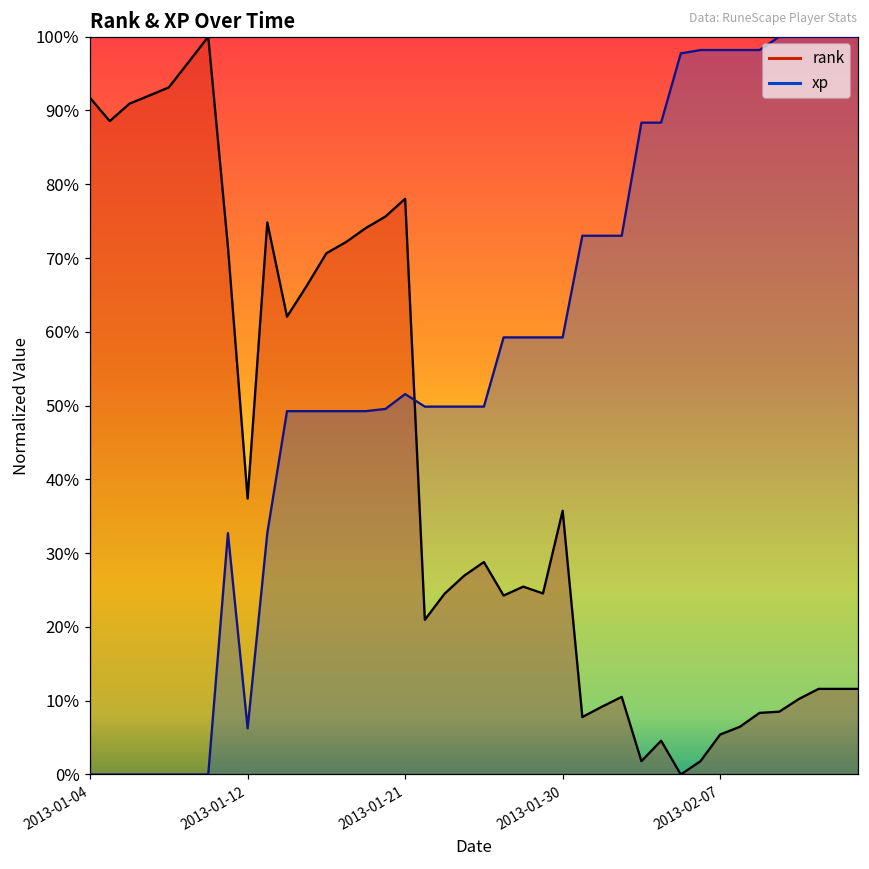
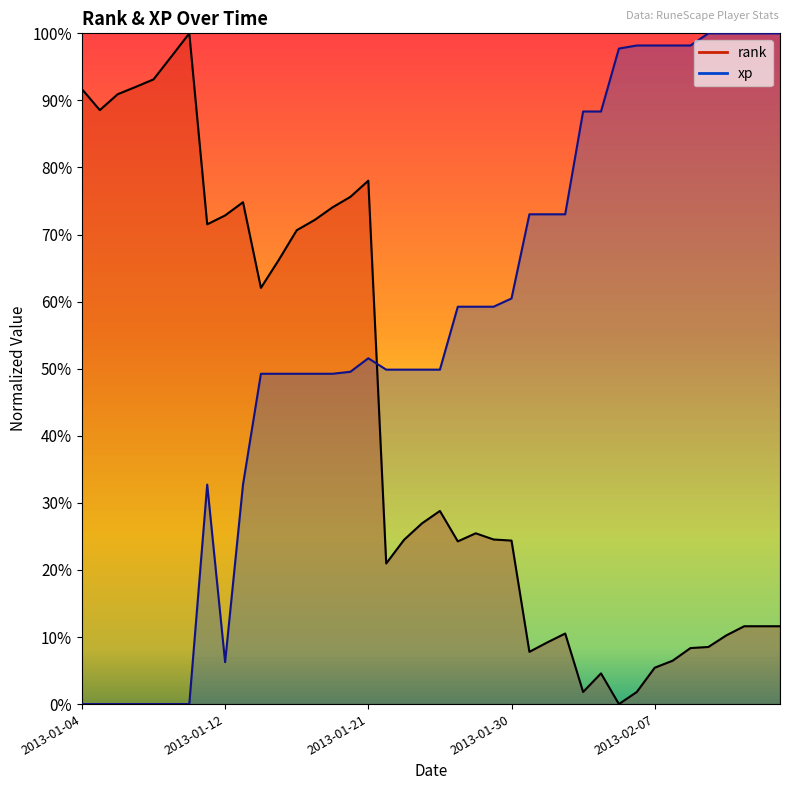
  {
    "rank": {
      "2013-01-04": "92%",
-     "2013-01-12": "37%",
+     "2013-01-12": "73%",
      "2013-01-21": "78%",
-     "2013-01-30": "36%",
+     "2013-01-30": "24%",
      "2013-02-07": "5%"
    },
    "xp": {
      "2013-01-04": "0%",
      "2013-01-12": "6%",
      "2013-01-21": "52%",
-     "2013-01-30": "59%",
+     "2013-01-30": "60%",
      "2013-02-07": "98%"
    }
  }
